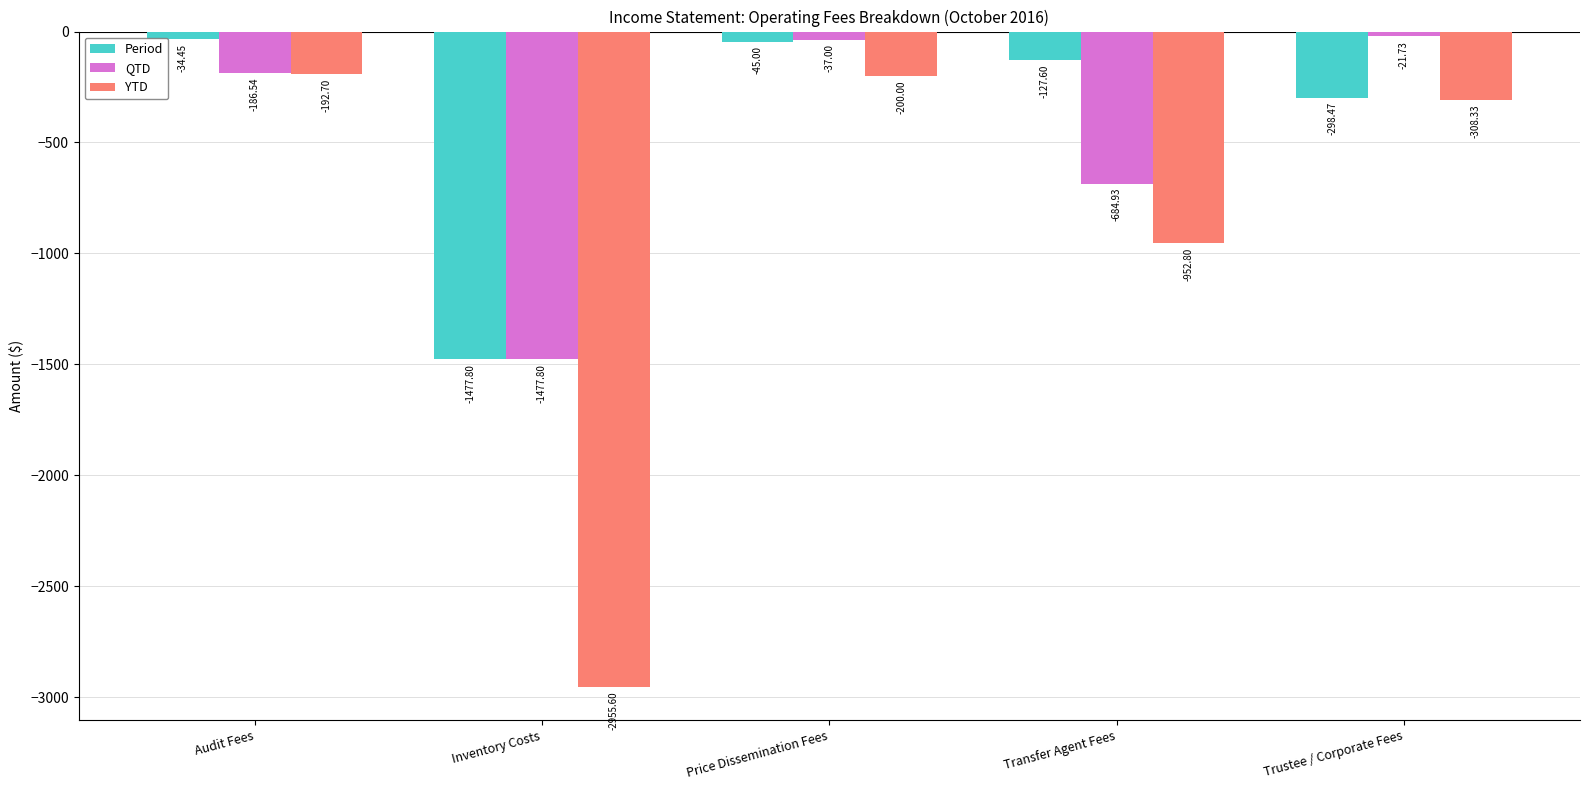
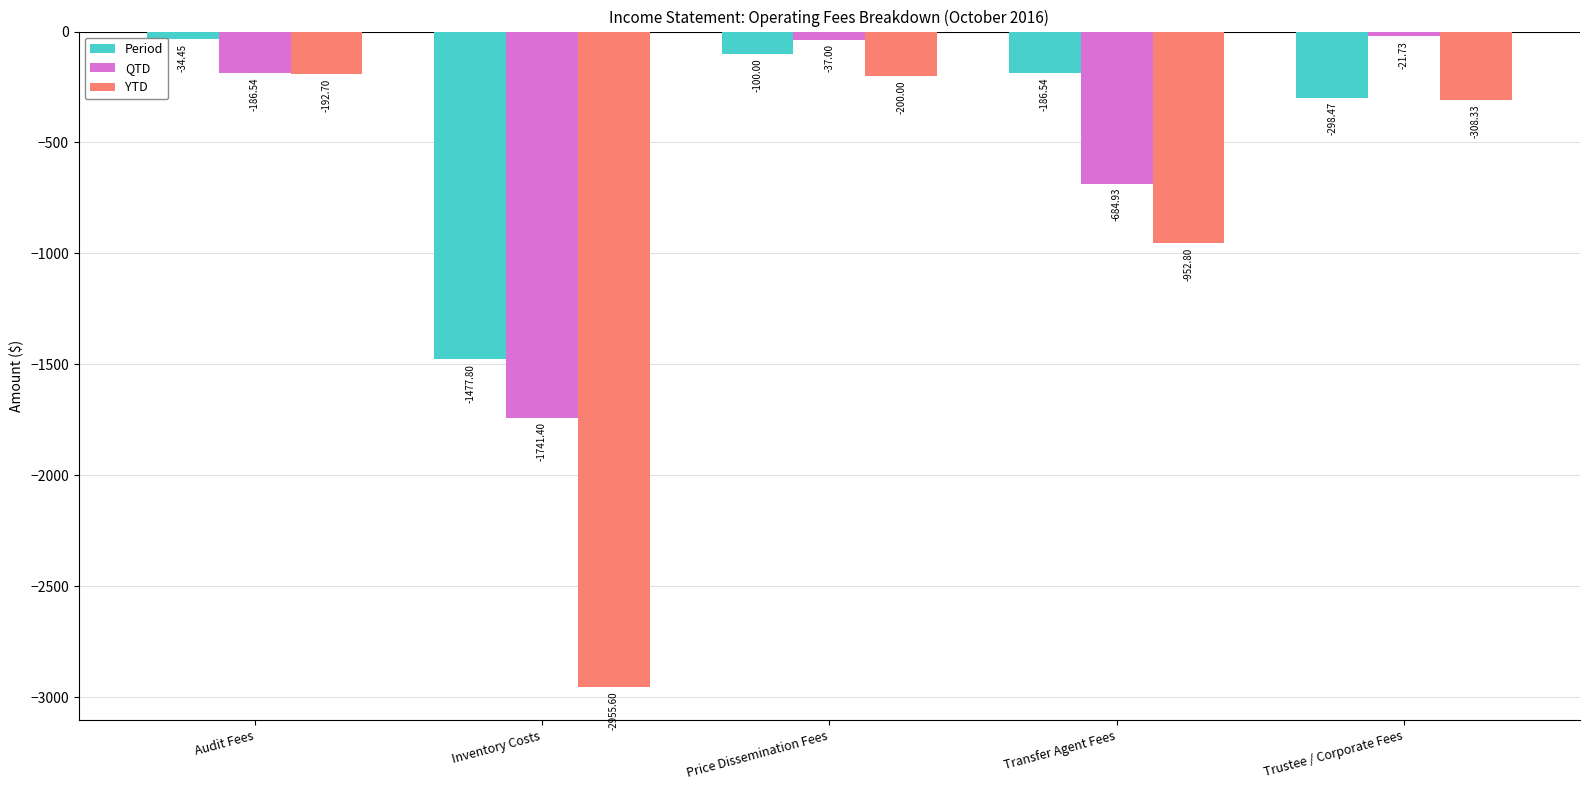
  {
    "Period": {
      "Audit Fees": -34.45,
      "Inventory Costs": -1477.80,
-     "Price Dissemination Fees": -45.00,
-     "Transfer Agent Fees": -127.60,
+     "Price Dissemination Fees": -100.00,
+     "Transfer Agent Fees": -186.54,
      "Trustee / Corporate Fees": -298.47
    },
    "QTD": {
      "Audit Fees": -186.54,
-     "Inventory Costs": -1477.80,
+     "Inventory Costs": -1741.40,
      "Price Dissemination Fees": -37.00,
      "Transfer Agent Fees": -684.93,
      "Trustee / Corporate Fees": -21.73
    },
    "YTD": {
      "Audit Fees": -192.70,
      "Inventory Costs": -2955.60,
      "Price Dissemination Fees": -200.00,
      "Transfer Agent Fees": -952.80,
      "Trustee / Corporate Fees": -308.33
    }
  }
